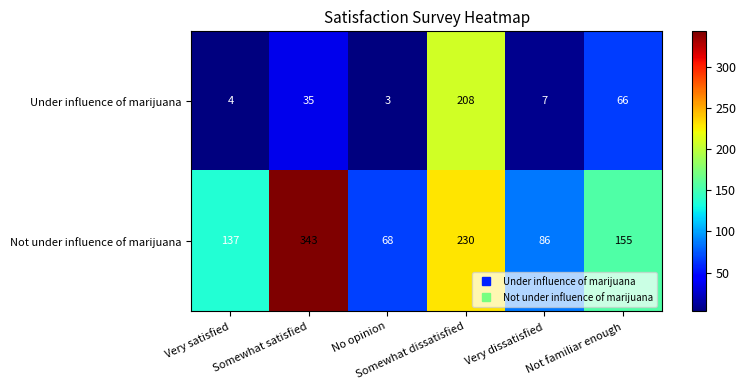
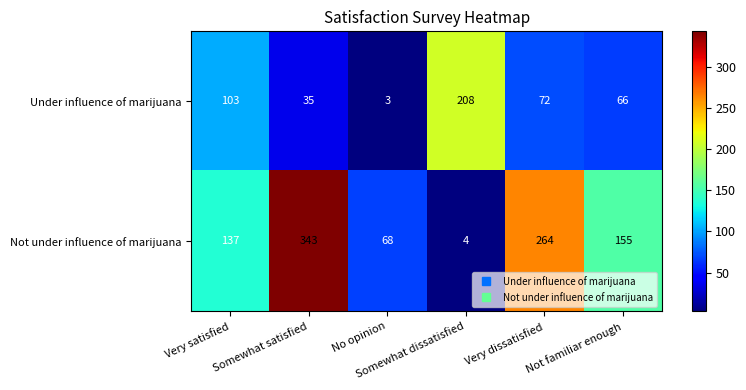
  {
    "Under influence of marijuana": {
-     "Very satisfied": 4,
+     "Very satisfied": 103,
      "Somewhat satisfied": 35,
      "No opinion": 3,
      "Somewhat dissatisfied": 208,
-     "Very dissatisfied": 7,
+     "Very dissatisfied": 72,
      "Not familiar enough": 66
    },
    "Not under influence of marijuana": {
      "Very satisfied": 137,
      "Somewhat satisfied": 343,
      "No opinion": 68,
-     "Somewhat dissatisfied": 230,
-     "Very dissatisfied": 86,
+     "Somewhat dissatisfied": 4,
+     "Very dissatisfied": 264,
      "Not familiar enough": 155
    }
  }
